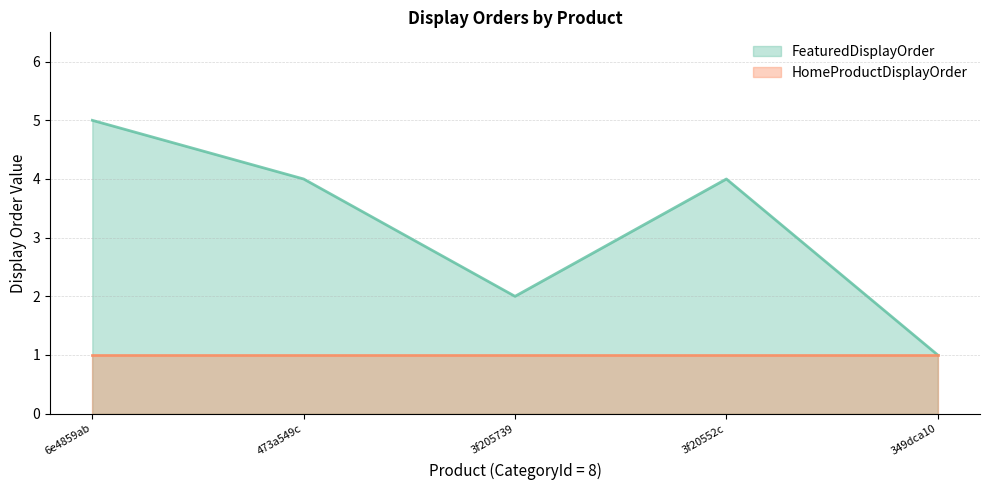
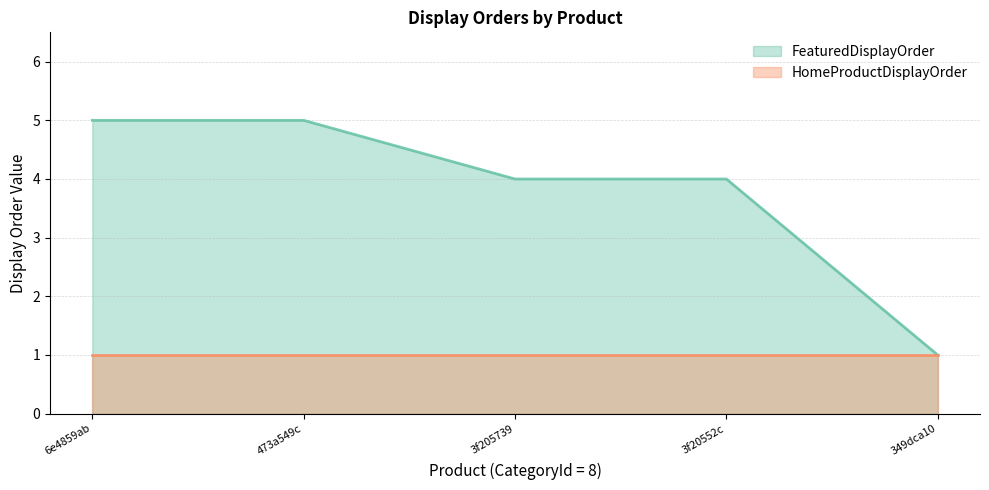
  {
    "FeaturedDisplayOrder": {
      "6e4859ab": 5,
-     "473a549c": 4,
-     "3f205739": 2,
+     "473a549c": 5,
+     "3f205739": 4,
      "3f20552c": 4
    },
    "HomeProductDisplayOrder": {
      "6e4859ab": 1,
      "473a549c": 1,
      "3f205739": 1,
      "3f20552c": 1
    }
  }
